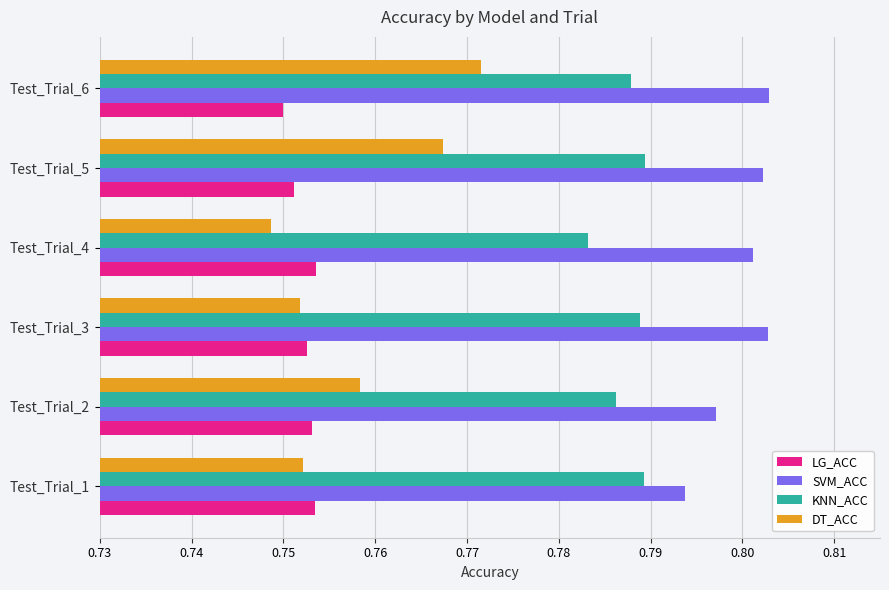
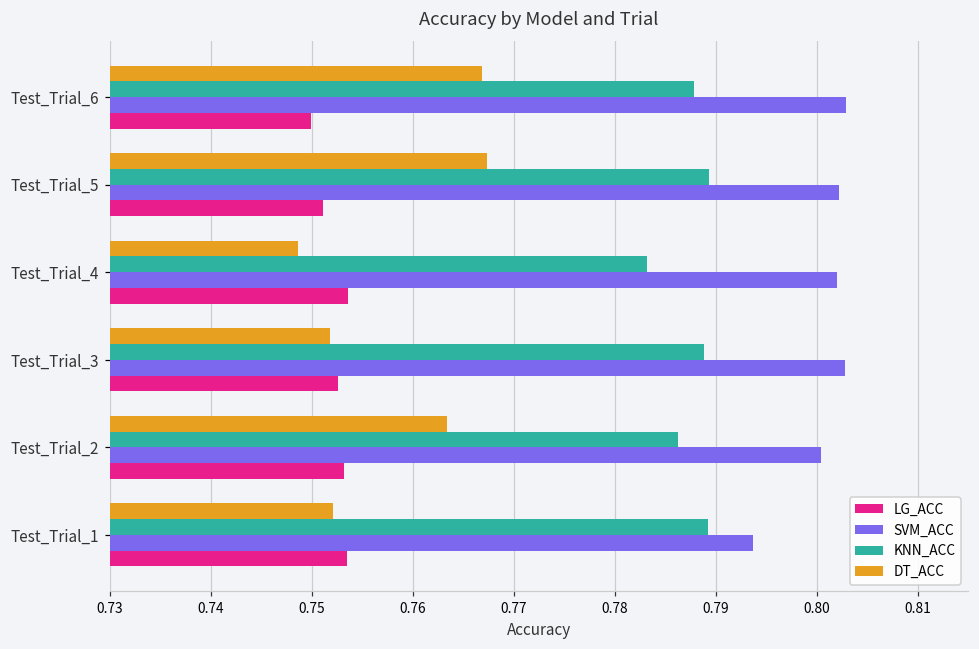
  {
    "LG_ACC": {
      "Test_Trial_6": 0.750,
      "Test_Trial_5": 0.751,
      "Test_Trial_4": 0.754,
      "Test_Trial_3": 0.753,
      "Test_Trial_2": 0.753,
      "Test_Trial_1": 0.753
    },
    "SVM_ACC": {
      "Test_Trial_6": 0.803,
      "Test_Trial_5": 0.802,
-     "Test_Trial_4": 0.801,
+     "Test_Trial_4": 0.802,
      "Test_Trial_3": 0.803,
-     "Test_Trial_2": 0.797,
+     "Test_Trial_2": 0.800,
      "Test_Trial_1": 0.794
    },
    "KNN_ACC": {
      "Test_Trial_6": 0.788,
      "Test_Trial_5": 0.789,
      "Test_Trial_4": 0.783,
      "Test_Trial_3": 0.789,
      "Test_Trial_2": 0.786,
      "Test_Trial_1": 0.789
    },
    "DT_ACC": {
-     "Test_Trial_6": 0.771,
+     "Test_Trial_6": 0.767,
      "Test_Trial_5": 0.767,
      "Test_Trial_4": 0.749,
      "Test_Trial_3": 0.752,
-     "Test_Trial_2": 0.758,
+     "Test_Trial_2": 0.763,
      "Test_Trial_1": 0.752
    }
  }
